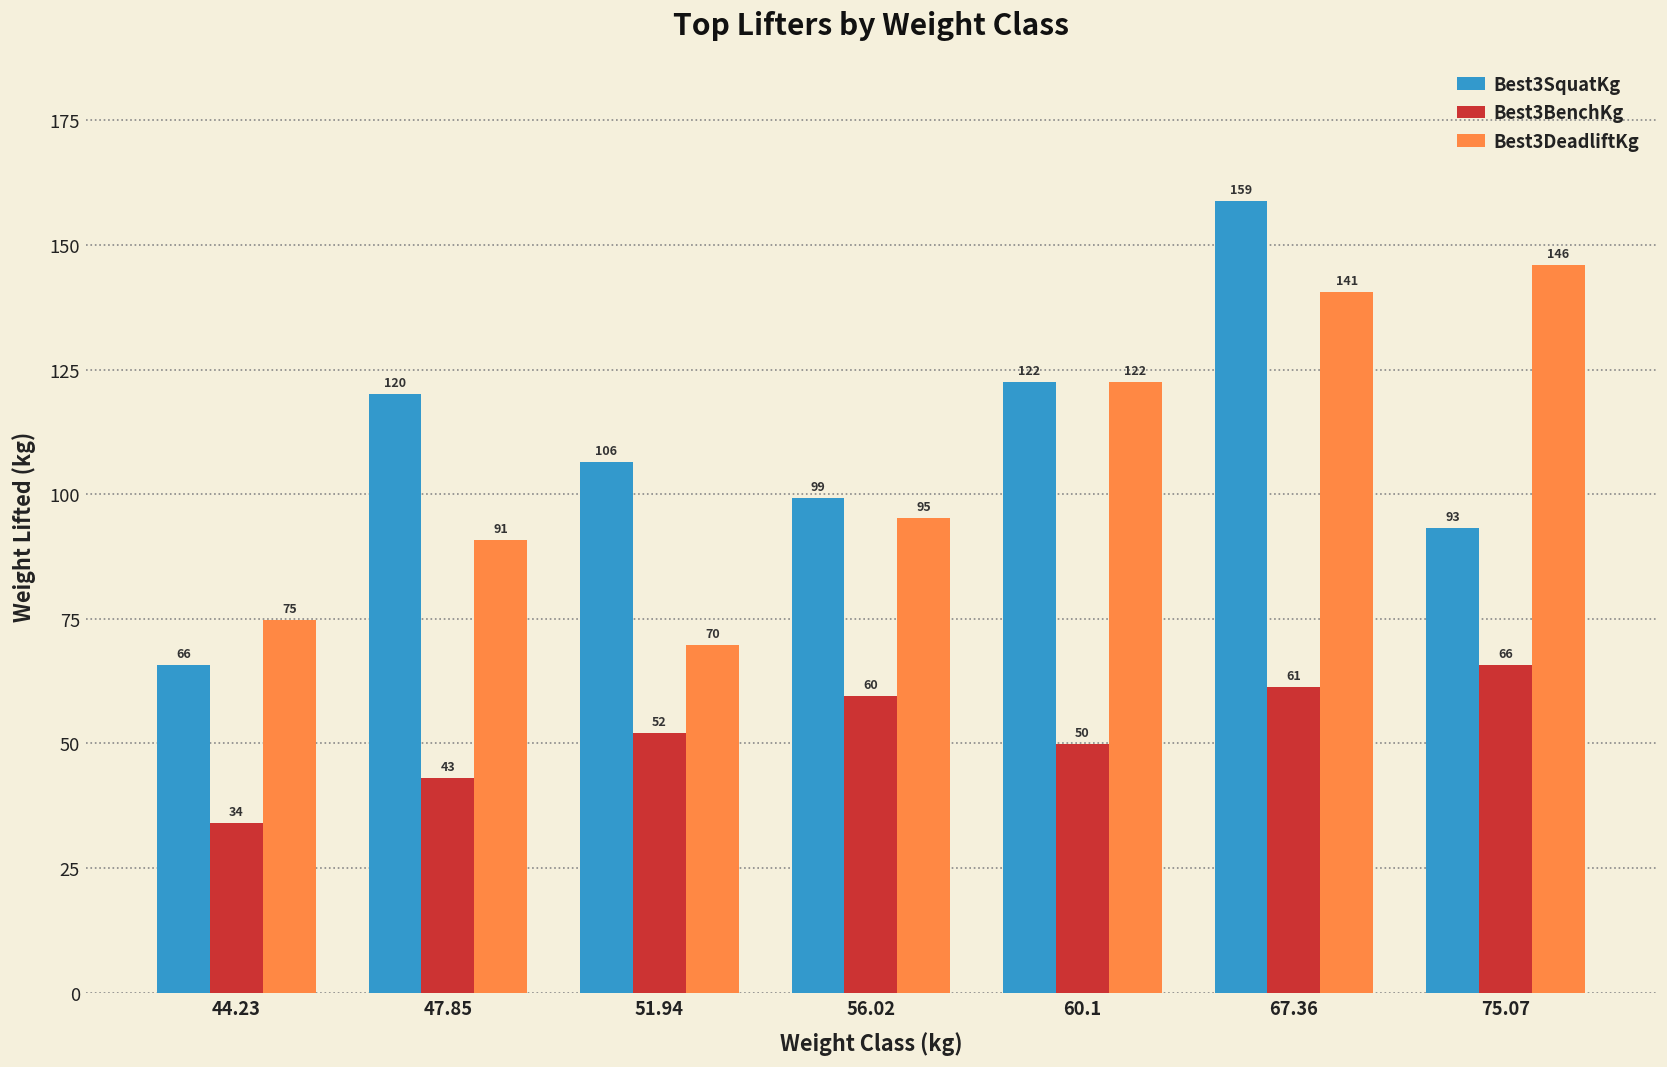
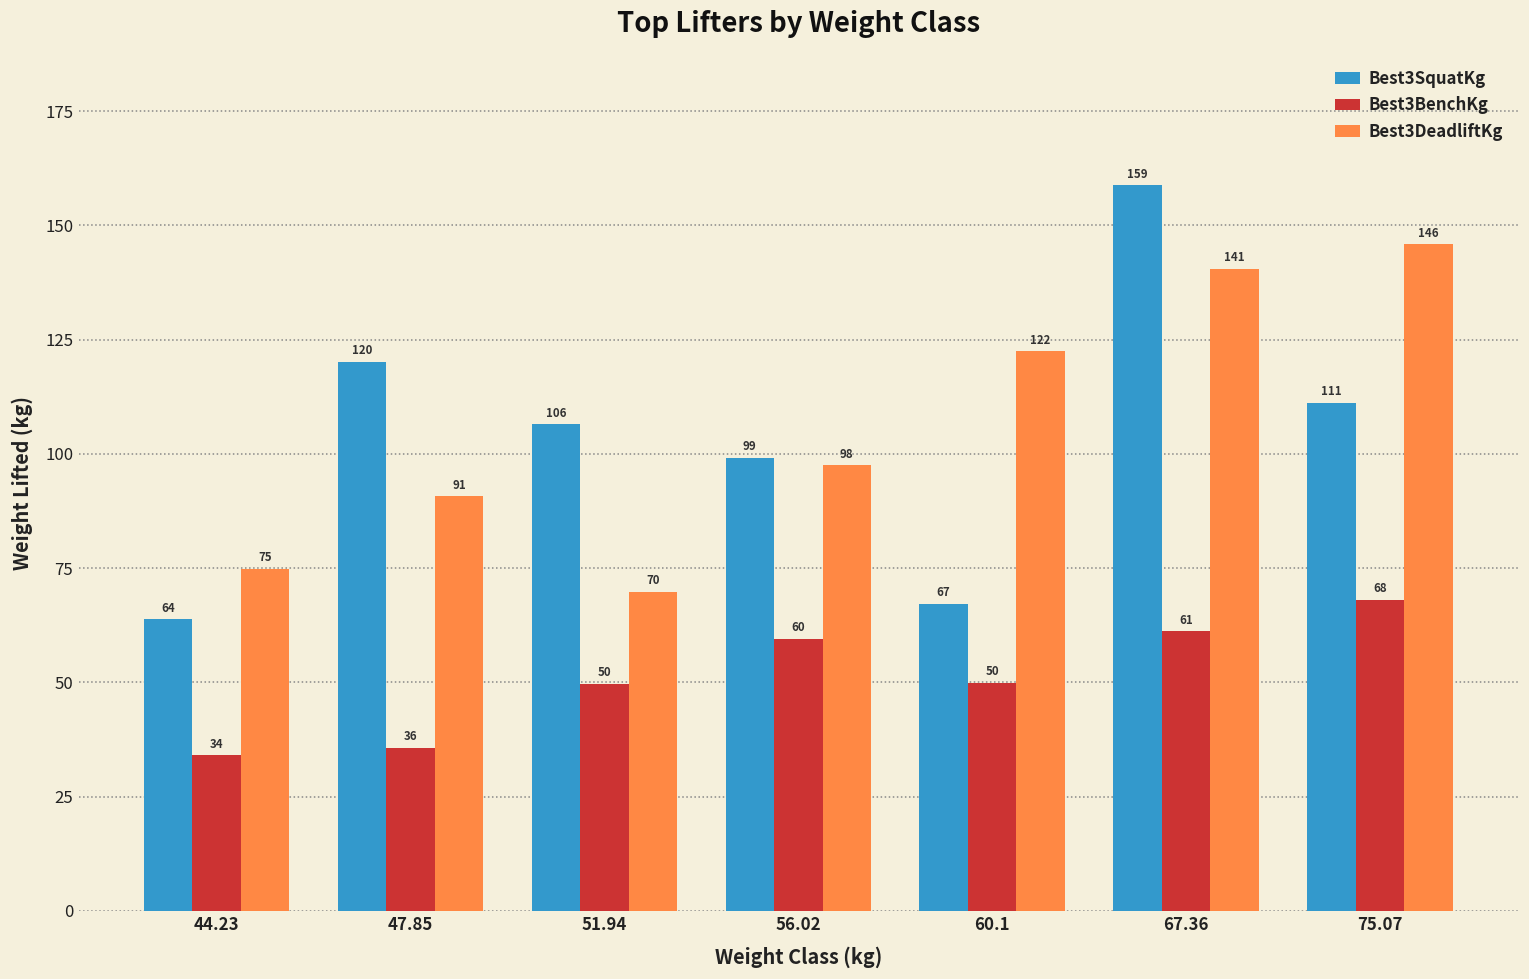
  {
    "Best3SquatKg": {
-     "44.23": 66,
+     "44.23": 64,
      "47.85": 120,
      "51.94": 106,
      "56.02": 99,
-     "60.1": 122,
+     "60.1": 67,
      "67.36": 159,
-     "75.07": 93
+     "75.07": 111
    },
    "Best3BenchKg": {
      "44.23": 34,
-     "47.85": 43,
-     "51.94": 52,
+     "47.85": 36,
+     "51.94": 50,
      "56.02": 60,
      "60.1": 50,
      "67.36": 61,
-     "75.07": 66
+     "75.07": 68
    },
    "Best3DeadliftKg": {
      "44.23": 75,
      "47.85": 91,
      "51.94": 70,
-     "56.02": 95,
+     "56.02": 98,
      "60.1": 122,
      "67.36": 141,
      "75.07": 146
    }
  }
